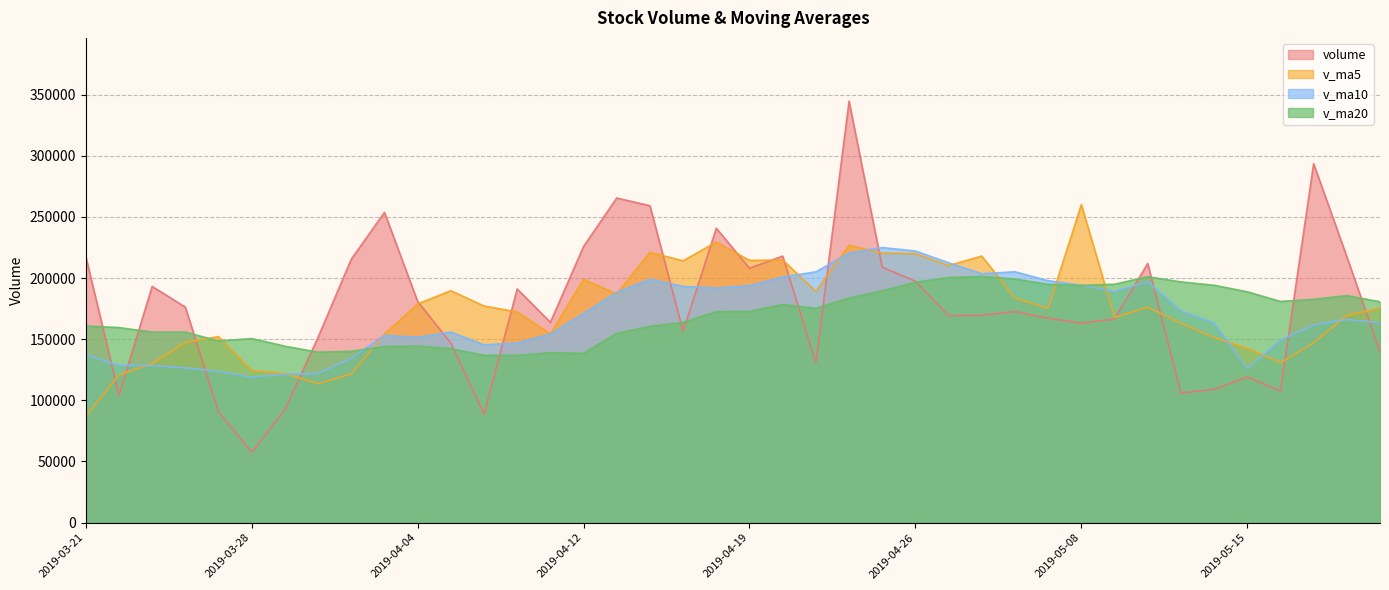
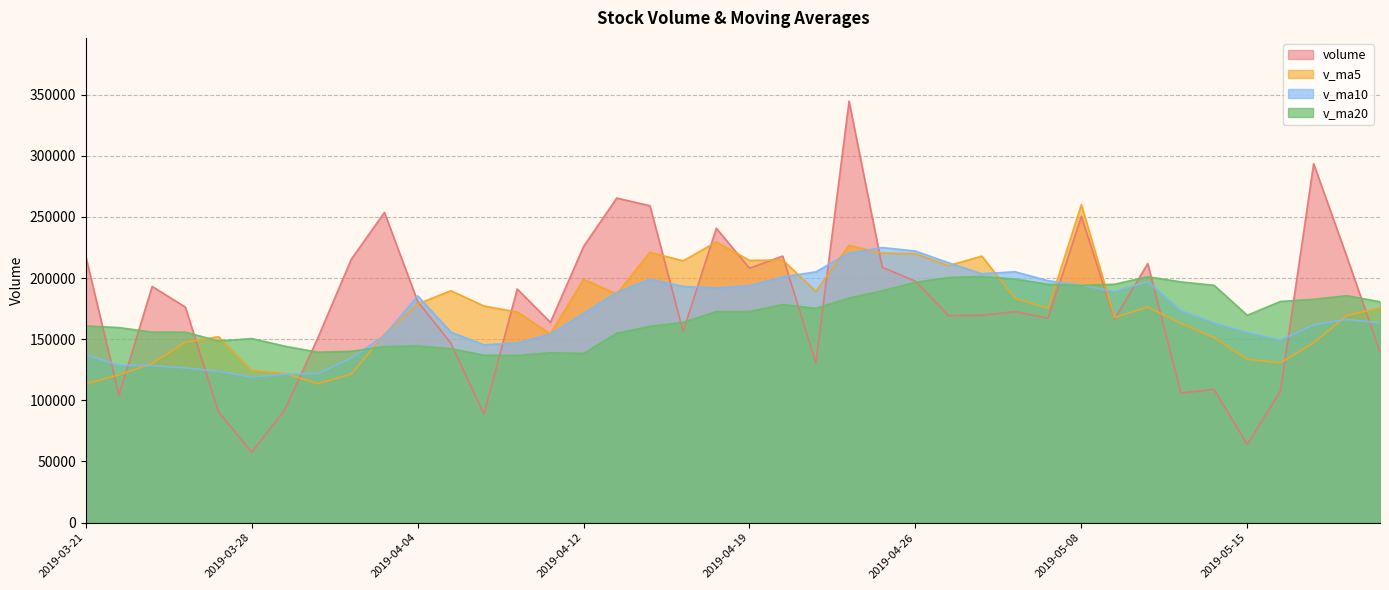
  {
    "volume": {
      "2019-03-21": 218000,
      "2019-03-28": 58000,
      "2019-04-04": 181000,
      "2019-04-12": 226000,
      "2019-04-19": 208000,
-     "2019-05-08": 163000,
-     "2019-05-15": 119000
+     "2019-05-08": 250000,
+     "2019-05-15": 64000
    },
    "v_ma5": {
-     "2019-03-21": 87000,
+     "2019-03-21": 114000,
      "2019-03-28": 124000,
      "2019-04-04": 179000,
      "2019-04-12": 199000,
      "2019-04-19": 214000,
      "2019-04-26": 220000,
      "2019-05-08": 260000,
-     "2019-05-15": 143000
+     "2019-05-15": 134000
    },
    "v_ma10": {
      "2019-03-21": 137000,
      "2019-03-28": 119000,
-     "2019-04-04": 152000,
+     "2019-04-04": 185000,
      "2019-04-12": 171000,
      "2019-04-19": 194000,
      "2019-04-26": 222000,
-     "2019-05-15": 126000
+     "2019-05-15": 155000
    },
    "v_ma20": {
      "2019-03-21": 161000,
      "2019-03-28": 151000,
      "2019-04-04": 144000,
      "2019-04-12": 138000,
      "2019-04-19": 173000,
-     "2019-05-15": 189000
+     "2019-05-15": 170000
    }
  }
